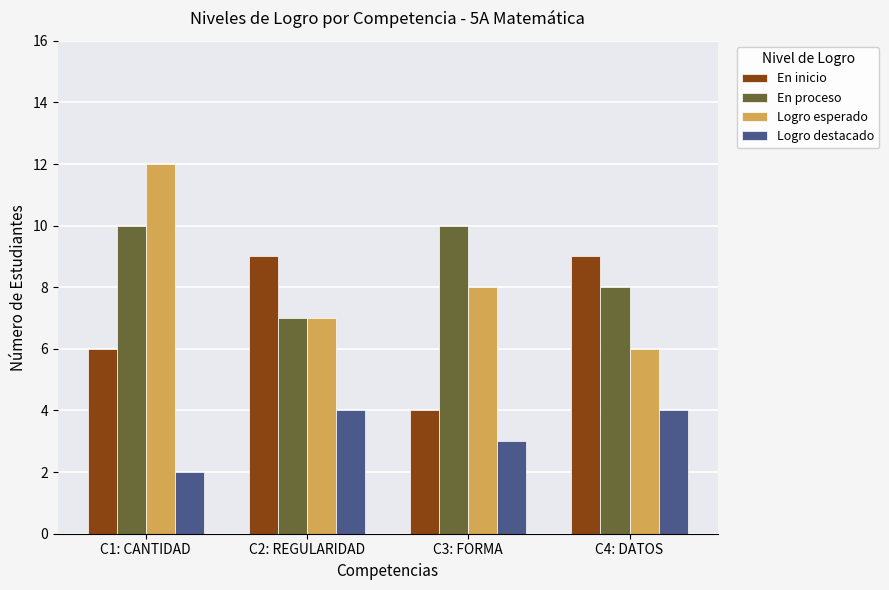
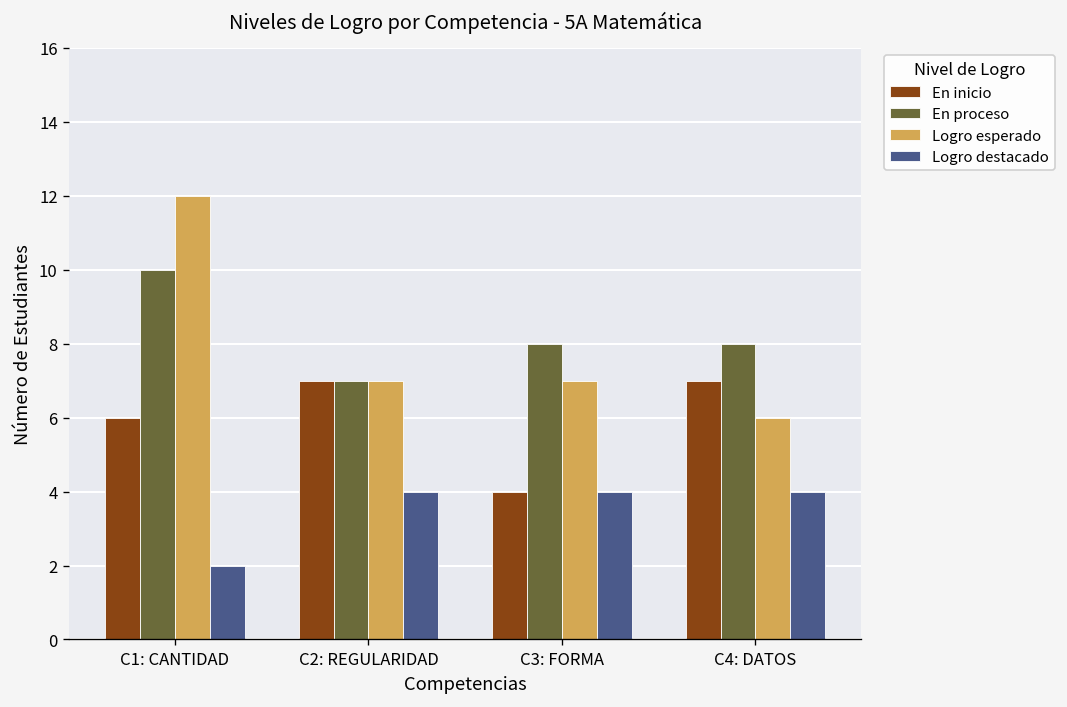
  {
    "En inicio": {
      "C1: CANTIDAD": 6,
-     "C2: REGULARIDAD": 9,
+     "C2: REGULARIDAD": 7,
      "C3: FORMA": 4,
-     "C4: DATOS": 9
+     "C4: DATOS": 7
    },
    "En proceso": {
      "C1: CANTIDAD": 10,
      "C2: REGULARIDAD": 7,
-     "C3: FORMA": 10,
+     "C3: FORMA": 8,
      "C4: DATOS": 8
    },
    "Logro esperado": {
      "C1: CANTIDAD": 12,
      "C2: REGULARIDAD": 7,
-     "C3: FORMA": 8,
+     "C3: FORMA": 7,
      "C4: DATOS": 6
    },
    "Logro destacado": {
      "C1: CANTIDAD": 2,
      "C2: REGULARIDAD": 4,
-     "C3: FORMA": 3,
+     "C3: FORMA": 4,
      "C4: DATOS": 4
    }
  }
